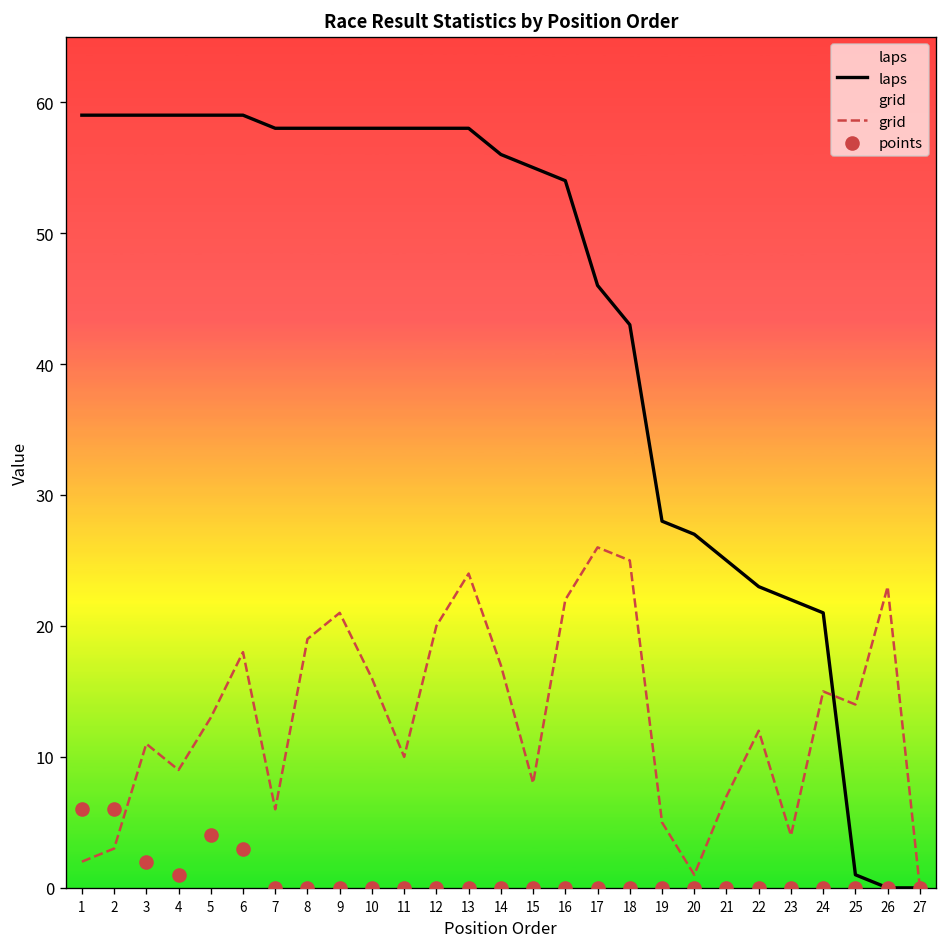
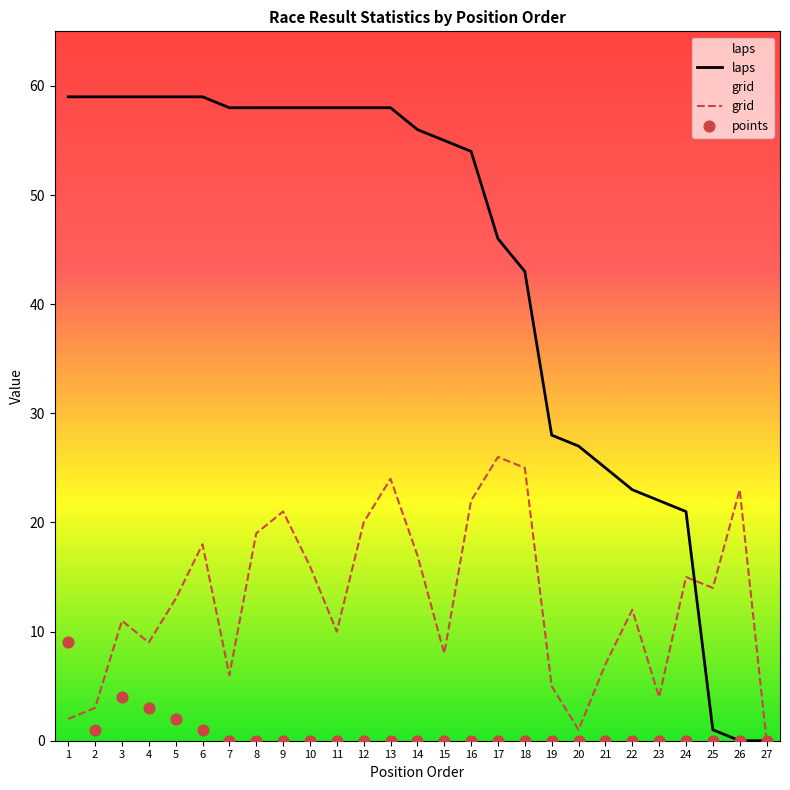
  {
    "points": {
-     "1": 6,
-     "2": 6,
-     "3": 2,
-     "4": 1,
-     "5": 4,
-     "6": 3
+     "1": 9,
+     "2": 1,
+     "3": 4,
+     "4": 3,
+     "5": 2,
+     "6": 1
    }
  }
